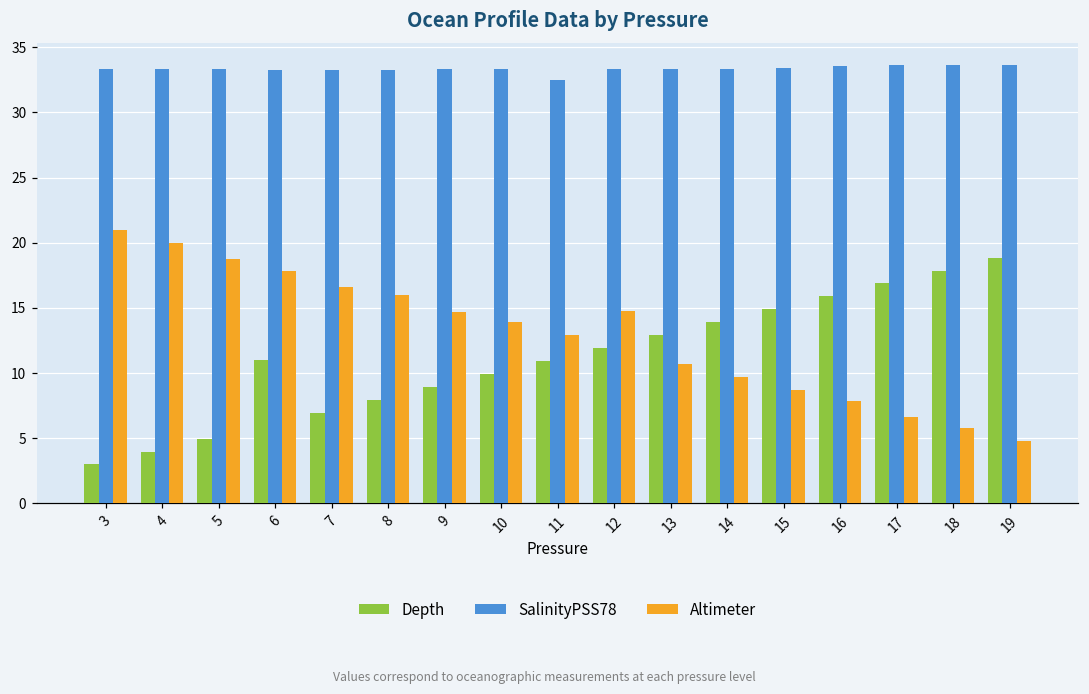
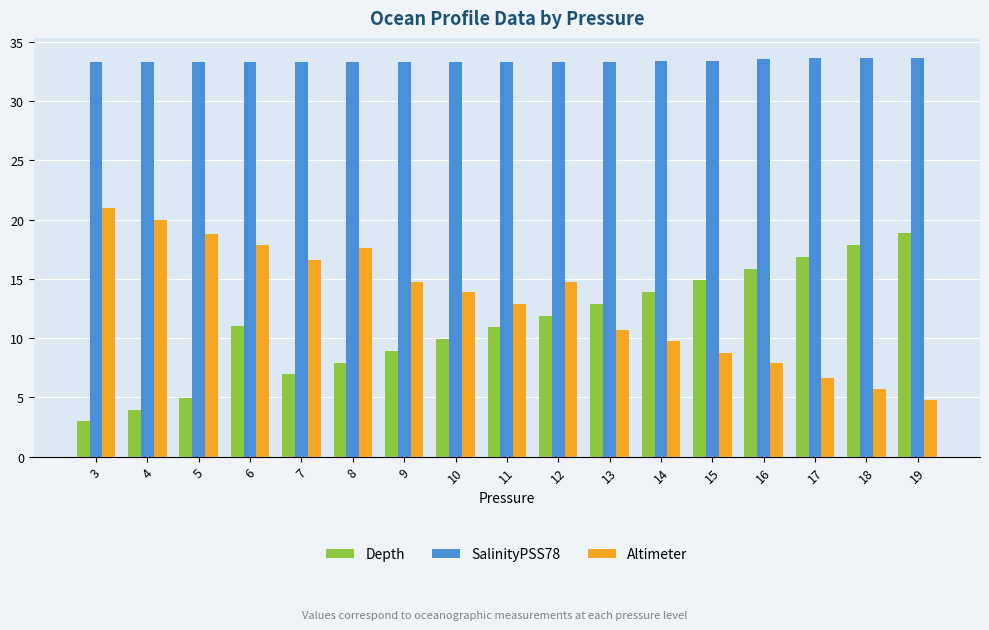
  {
    "Depth": {
      "3": 3.0,
      "4": 4.0,
      "5": 5.0,
      "6": 11.0,
      "7": 7.0,
      "8": 7.9,
      "9": 8.9,
      "10": 9.9,
      "11": 10.9,
      "12": 11.9,
      "13": 12.9,
      "14": 13.9,
      "15": 14.9,
      "16": 15.9,
      "17": 16.9,
      "18": 17.9,
      "19": 18.9
    },
    "SalinityPSS78": {
      "3": 33.3,
      "4": 33.3,
      "5": 33.3,
      "6": 33.3,
      "7": 33.3,
      "8": 33.3,
      "9": 33.3,
      "10": 33.3,
-     "11": 32.5,
+     "11": 33.3,
      "12": 33.3,
      "13": 33.3,
      "14": 33.4,
      "15": 33.4,
      "16": 33.6,
      "17": 33.7,
      "18": 33.7,
      "19": 33.7
    },
    "Altimeter": {
      "3": 21.0,
      "4": 20.0,
      "5": 18.8,
      "6": 17.8,
      "7": 16.6,
-     "8": 16.0,
+     "8": 17.6,
      "9": 14.7,
      "10": 13.9,
      "11": 12.9,
      "12": 14.8,
      "13": 10.7,
      "14": 9.7,
      "15": 8.7,
      "16": 7.9,
      "17": 6.6,
      "18": 5.7,
      "19": 4.8
    }
  }
